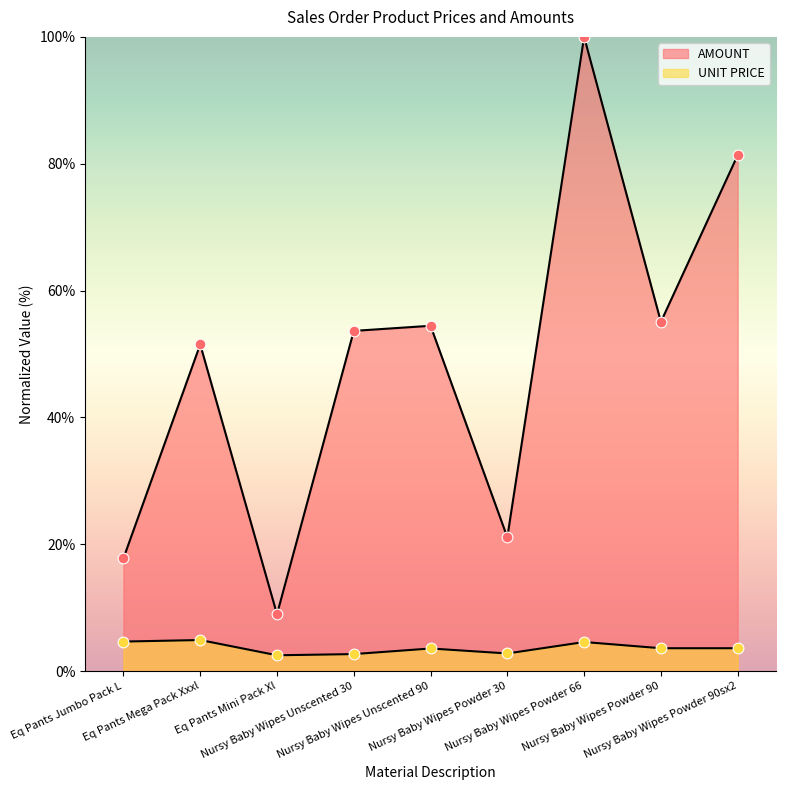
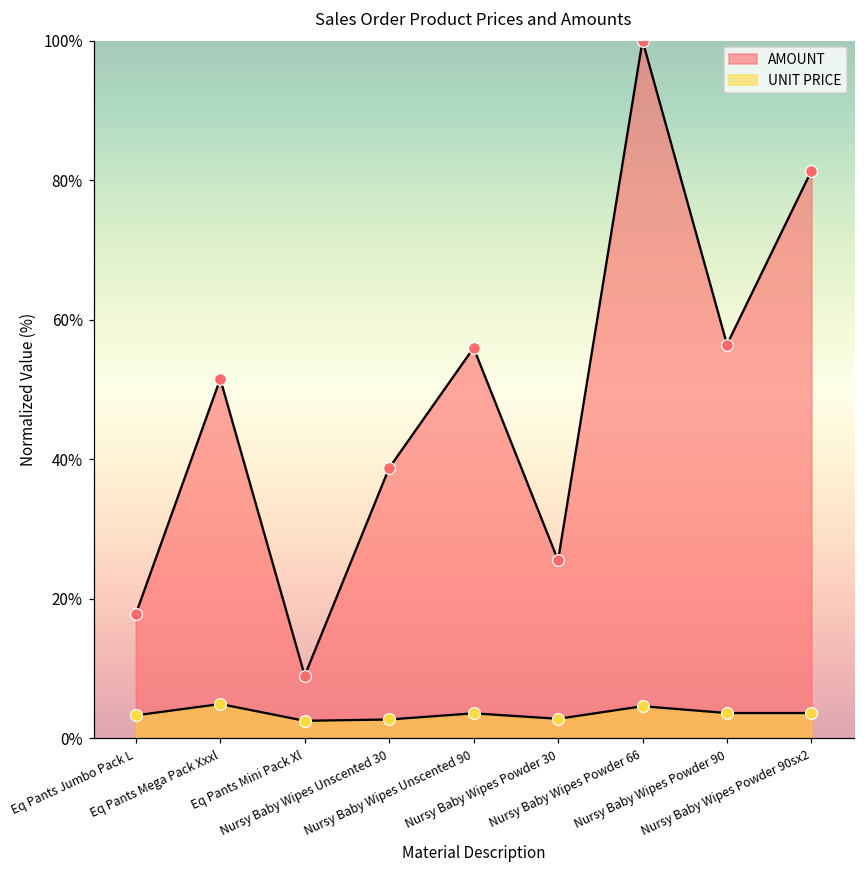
  {
    "AMOUNT": {
      "Eq Pants Jumbo Pack L": "18%",
      "Eq Pants Mega Pack Xxxl": "52%",
      "Eq Pants Mini Pack Xl": "9%",
-     "Nursy Baby Wipes Unscented 30": "54%",
-     "Nursy Baby Wipes Unscented 90": "54%",
-     "Nursy Baby Wipes Powder 30": "21%",
+     "Nursy Baby Wipes Unscented 30": "39%",
+     "Nursy Baby Wipes Unscented 90": "56%",
+     "Nursy Baby Wipes Powder 30": "26%",
      "Nursy Baby Wipes Powder 66": "100%",
-     "Nursy Baby Wipes Powder 90": "55%",
+     "Nursy Baby Wipes Powder 90": "56%",
      "Nursy Baby Wipes Powder 90sx2": "81%"
    },
    "UNIT PRICE": {
-     "Eq Pants Jumbo Pack L": "5%",
+     "Eq Pants Jumbo Pack L": "3%",
      "Eq Pants Mega Pack Xxxl": "5%",
      "Eq Pants Mini Pack Xl": "3%",
      "Nursy Baby Wipes Unscented 30": "3%",
      "Nursy Baby Wipes Unscented 90": "4%",
      "Nursy Baby Wipes Powder 30": "3%",
      "Nursy Baby Wipes Powder 66": "5%",
      "Nursy Baby Wipes Powder 90": "4%",
      "Nursy Baby Wipes Powder 90sx2": "4%"
    }
  }
